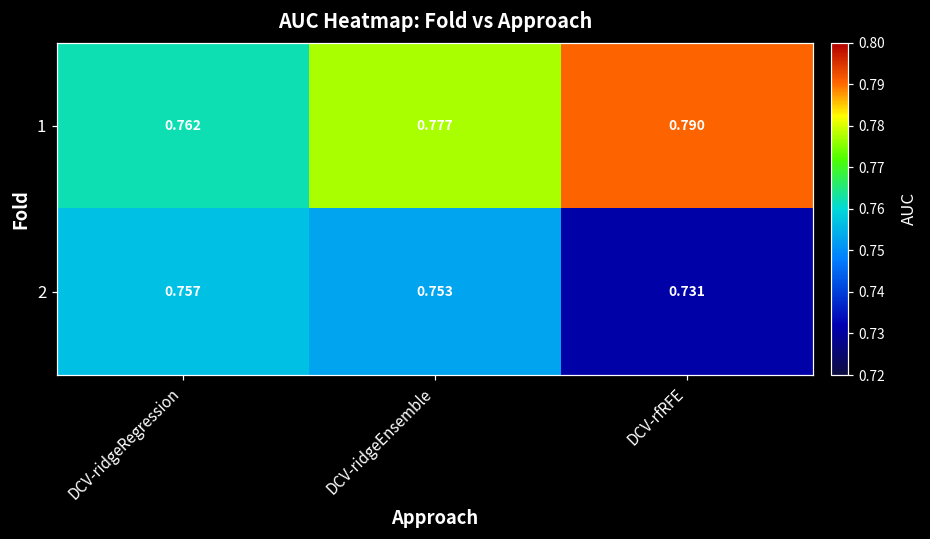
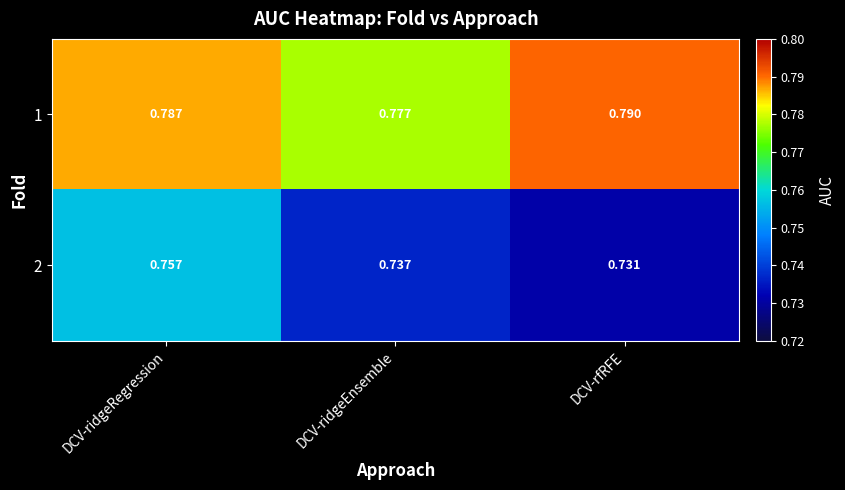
  {
    "1": {
-     "DCV-ridgeRegression": 0.762,
+     "DCV-ridgeRegression": 0.787,
      "DCV-ridgeEnsemble": 0.777,
      "DCV-rfRFE": 0.790
    },
    "2": {
      "DCV-ridgeRegression": 0.757,
-     "DCV-ridgeEnsemble": 0.753,
+     "DCV-ridgeEnsemble": 0.737,
      "DCV-rfRFE": 0.731
    }
  }
